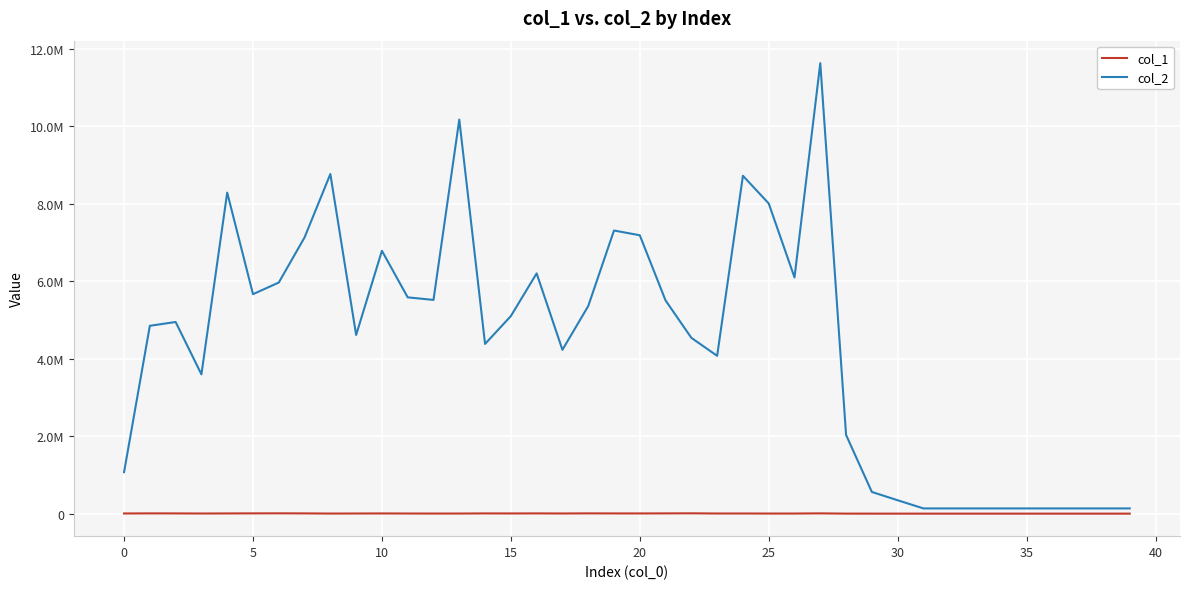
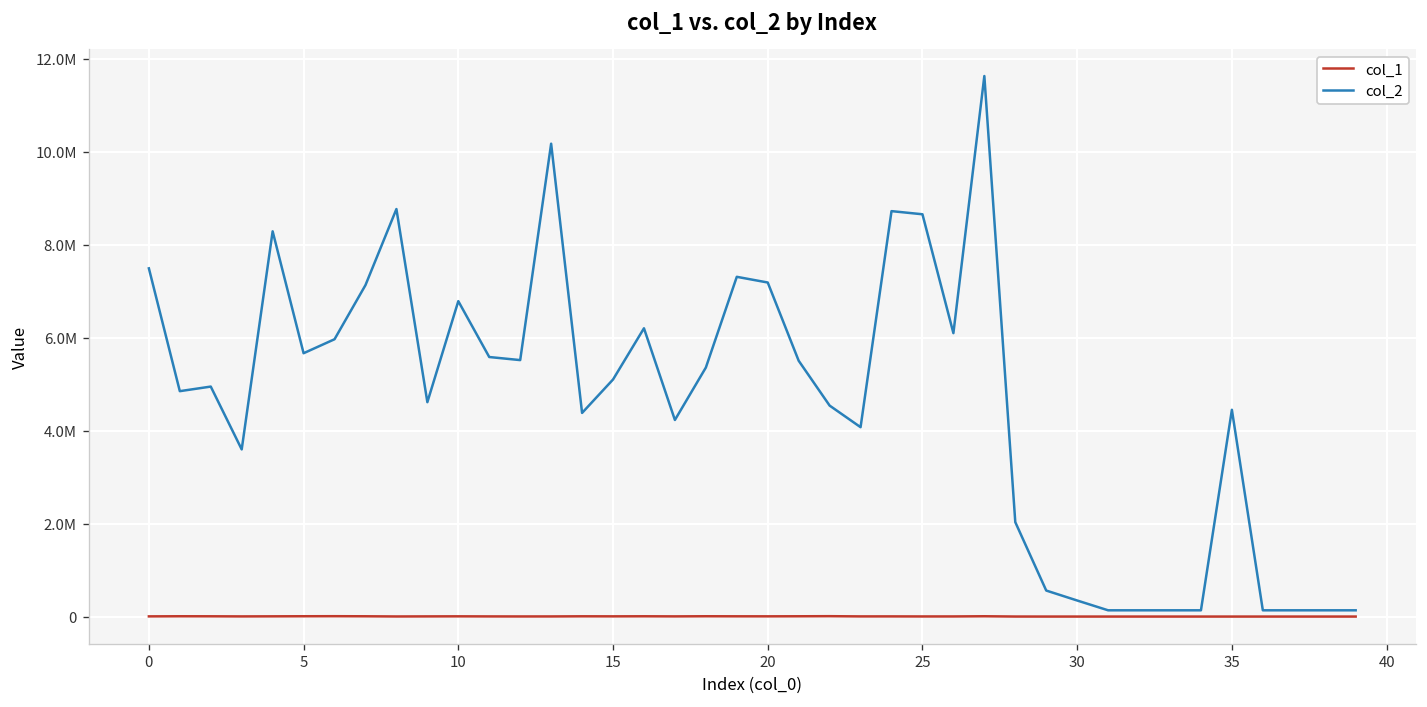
  {
    "col_1": {
      "0": 0,
      "5": 0,
      "10": 0,
      "15": 0,
      "20": 0,
      "25": 0,
      "30": 0,
      "35": 0
    },
    "col_2": {
-     "0": 1100000,
+     "0": 7500000,
      "5": 5700000,
      "10": 6800000,
      "15": 5100000,
      "20": 7200000,
-     "25": 8000000,
+     "25": 8700000,
      "30": 300000,
-     "35": 100000
+     "35": 4400000
    }
  }
